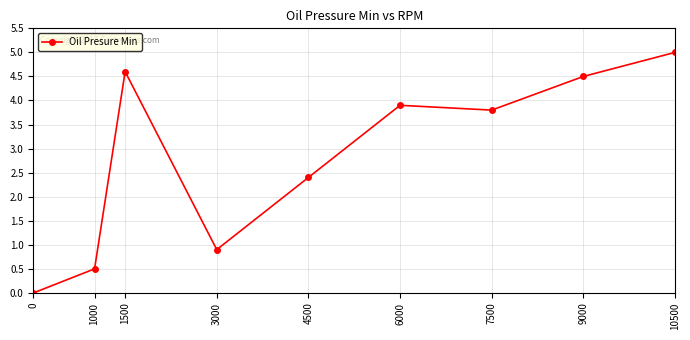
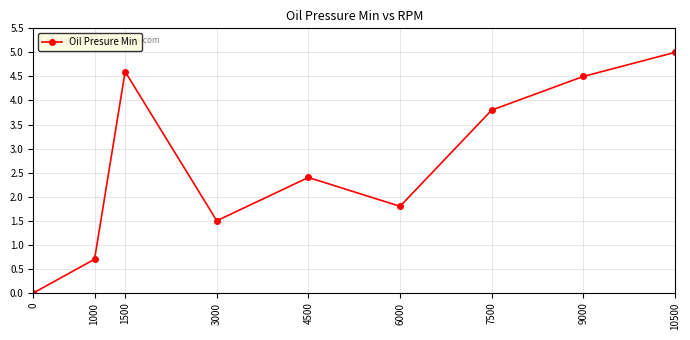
  {
    "0": 0.0,
-   "1000": 0.5,
+   "1000": 0.7,
    "1500": 4.6,
-   "3000": 0.9,
+   "3000": 1.5,
    "4500": 2.4,
-   "6000": 3.9,
+   "6000": 1.8,
    "7500": 3.8,
    "9000": 4.5,
    "10500": 5.0
  }
